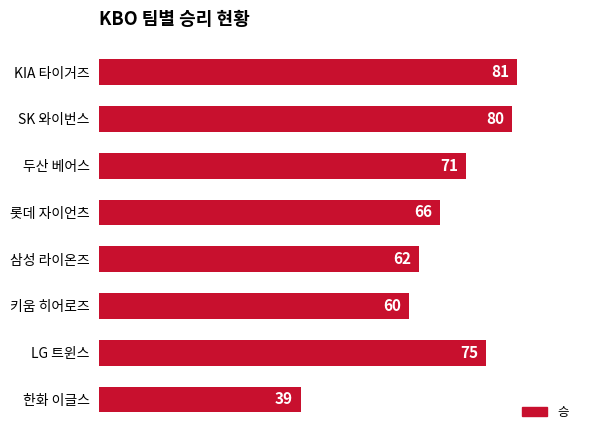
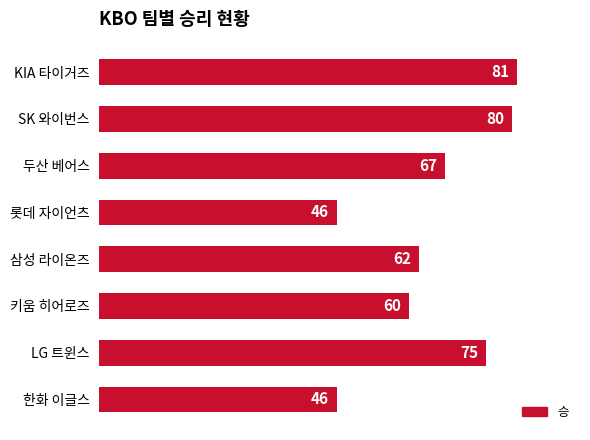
  {
    "KIA 타이거즈": 81,
    "SK 와이번스": 80,
-   "두산 베어스": 71,
-   "롯데 자이언츠": 66,
+   "두산 베어스": 67,
+   "롯데 자이언츠": 46,
    "삼성 라이온즈": 62,
    "키움 히어로즈": 60,
    "LG 트윈스": 75,
-   "한화 이글스": 39
+   "한화 이글스": 46
  }
